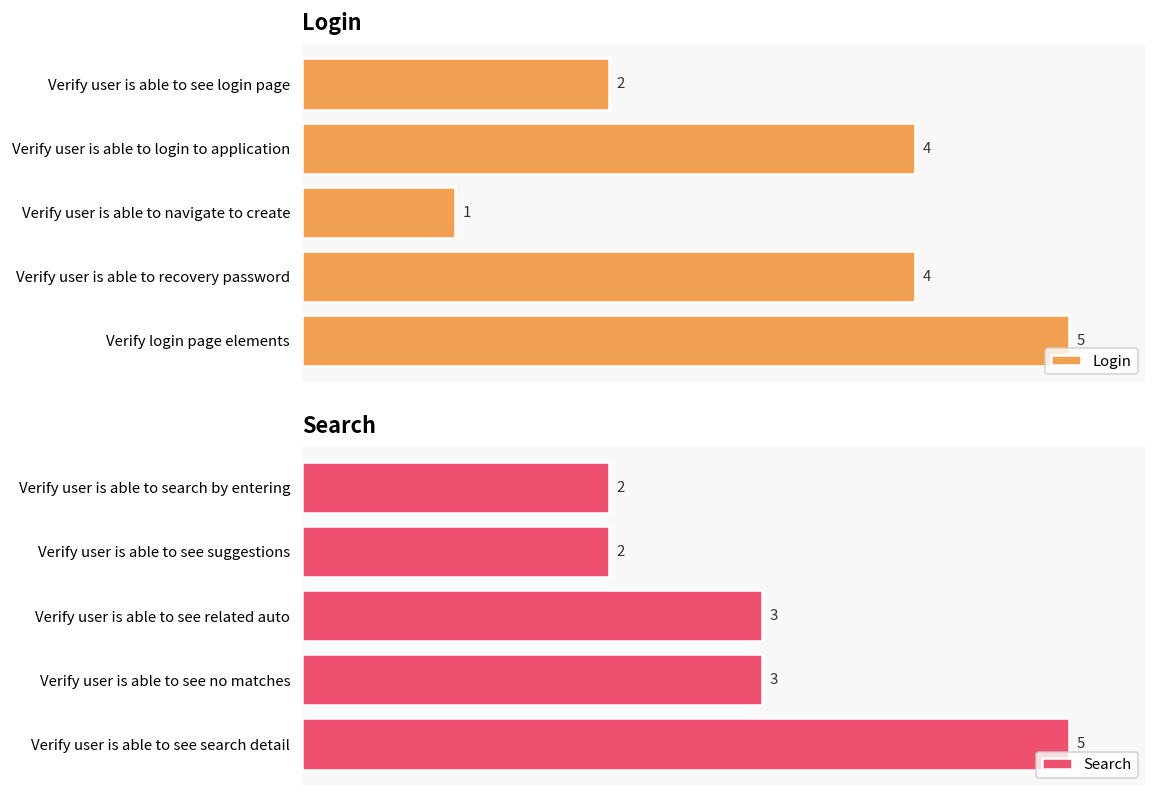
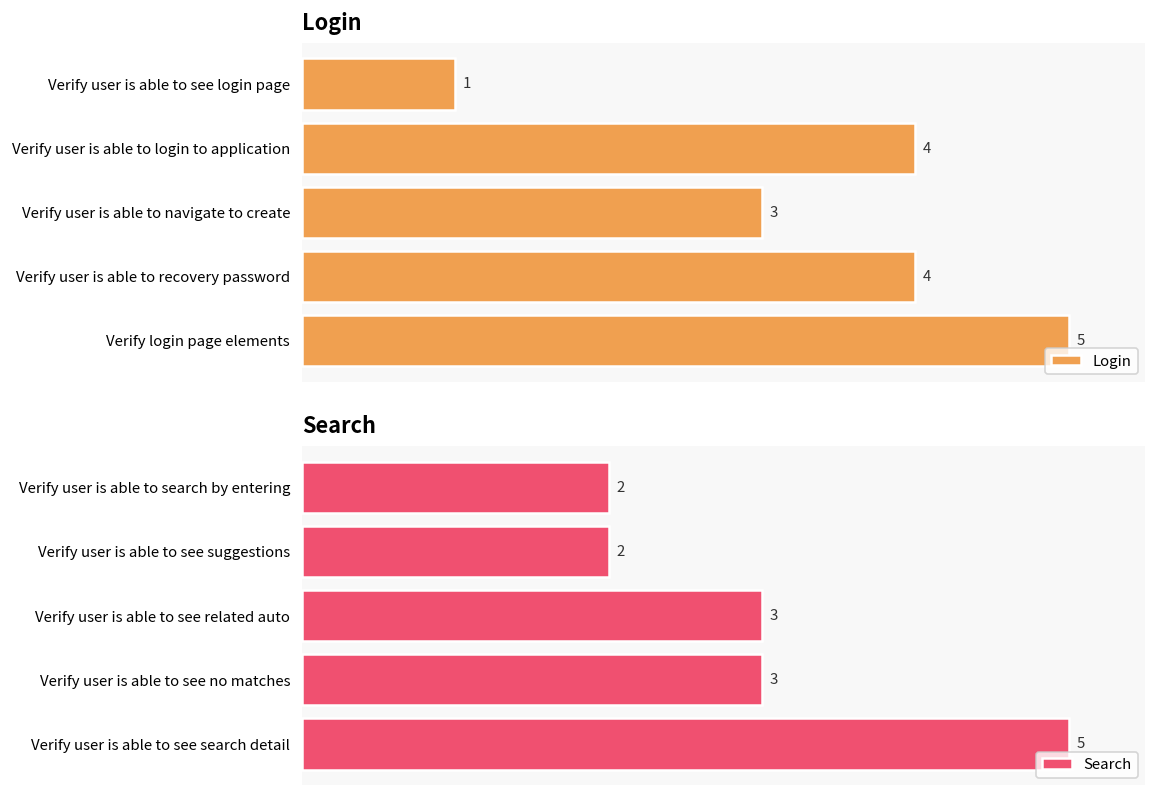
  {
    "Login": {
-     "Verify user is able to see login page": 2,
+     "Verify user is able to see login page": 1,
      "Verify user is able to login to application": 4,
-     "Verify user is able to navigate to create": 1,
+     "Verify user is able to navigate to create": 3,
      "Verify user is able to recovery password": 4
    },
    "Search": {
      "Verify user is able to search by entering": 2,
      "Verify user is able to see suggestions": 2,
      "Verify user is able to see related auto": 3,
      "Verify user is able to see no matches": 3
    }
  }
